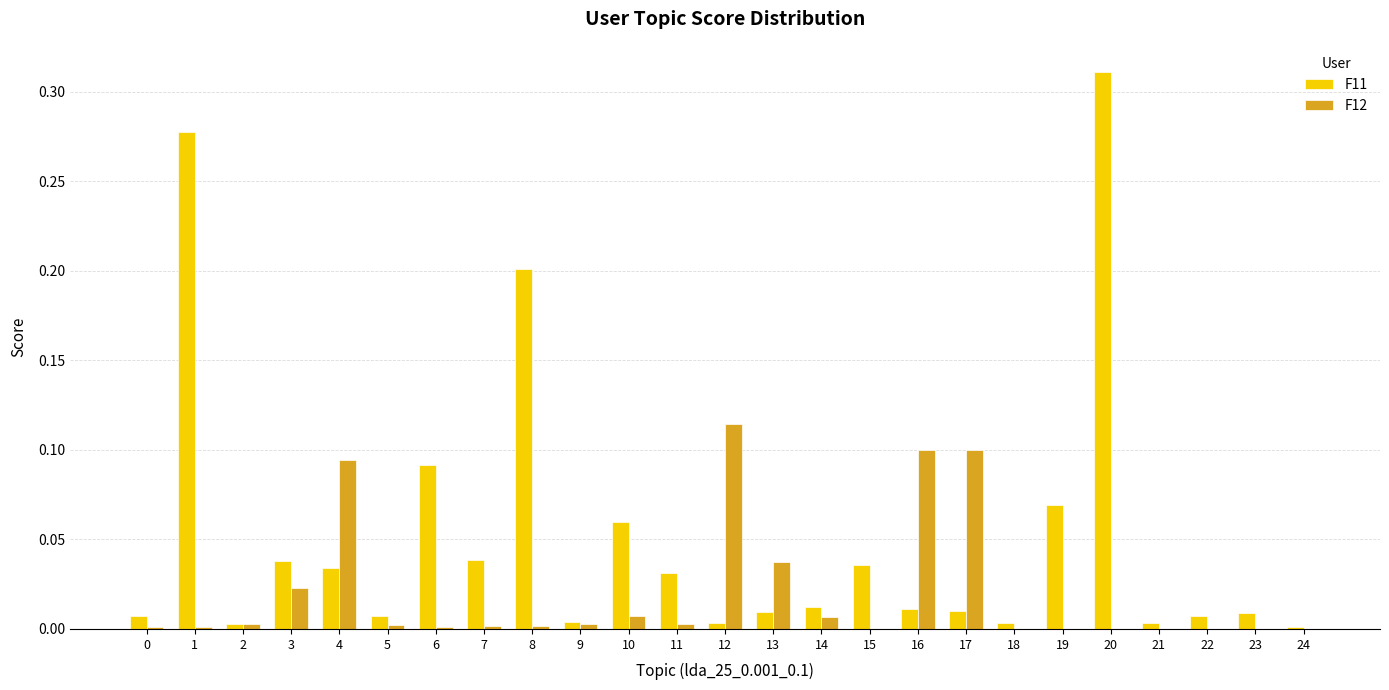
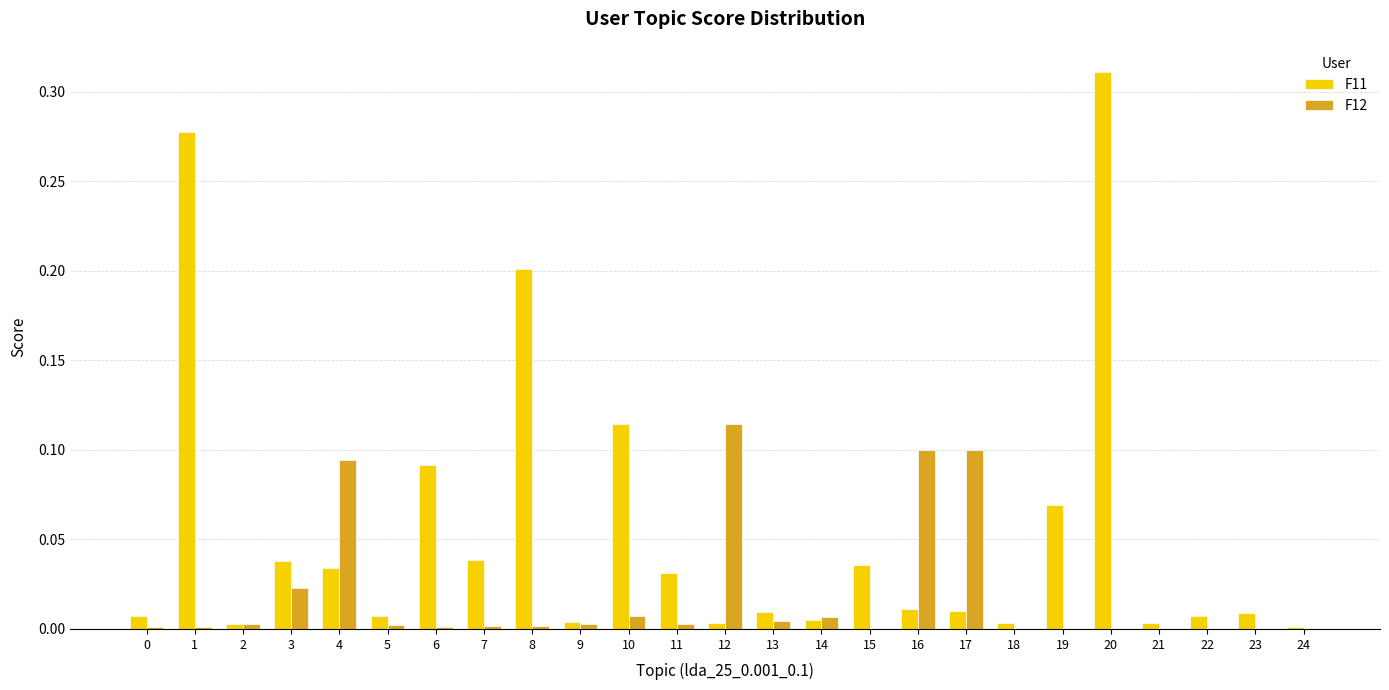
  {
    "F11": {
      "0": 0.007,
      "1": 0.277,
      "2": 0.003,
      "3": 0.038,
      "4": 0.034,
      "5": 0.007,
      "6": 0.091,
      "7": 0.038,
      "8": 0.201,
      "9": 0.004,
-     "10": 0.060,
+     "10": 0.114,
      "11": 0.031,
      "12": 0.003,
      "13": 0.010,
-     "14": 0.012,
+     "14": 0.005,
      "15": 0.036,
      "16": 0.011,
      "17": 0.010,
      "18": 0.003,
      "19": 0.069,
      "20": 0.311,
      "21": 0.003,
      "22": 0.007,
      "23": 0.009
    },
    "F12": {
      "2": 0.003,
      "3": 0.023,
      "4": 0.094,
      "5": 0.002,
      "7": 0.002,
      "8": 0.002,
      "9": 0.003,
      "10": 0.007,
      "11": 0.003,
      "12": 0.114,
-     "13": 0.037,
+     "13": 0.005,
      "14": 0.007,
      "15": 0.000,
      "16": 0.100,
      "17": 0.100,
      "18": 0.000,
      "19": 0.000,
      "20": 0.000,
      "21": 0.000,
      "22": 0.000,
      "23": 0.000,
      "24": 0.000
    }
  }
